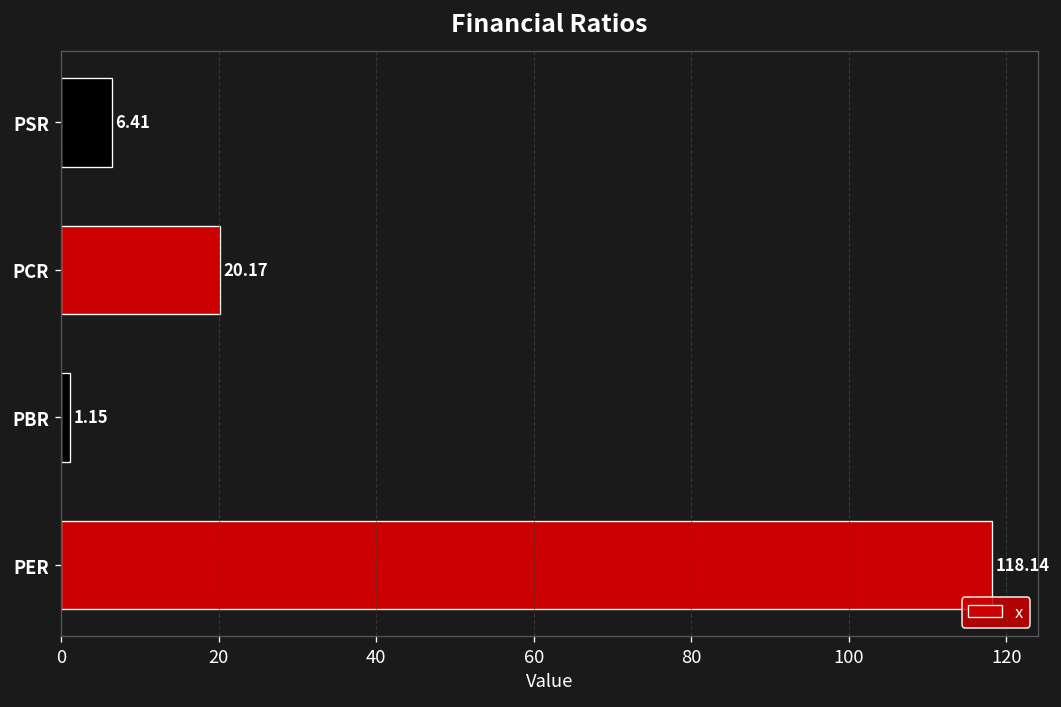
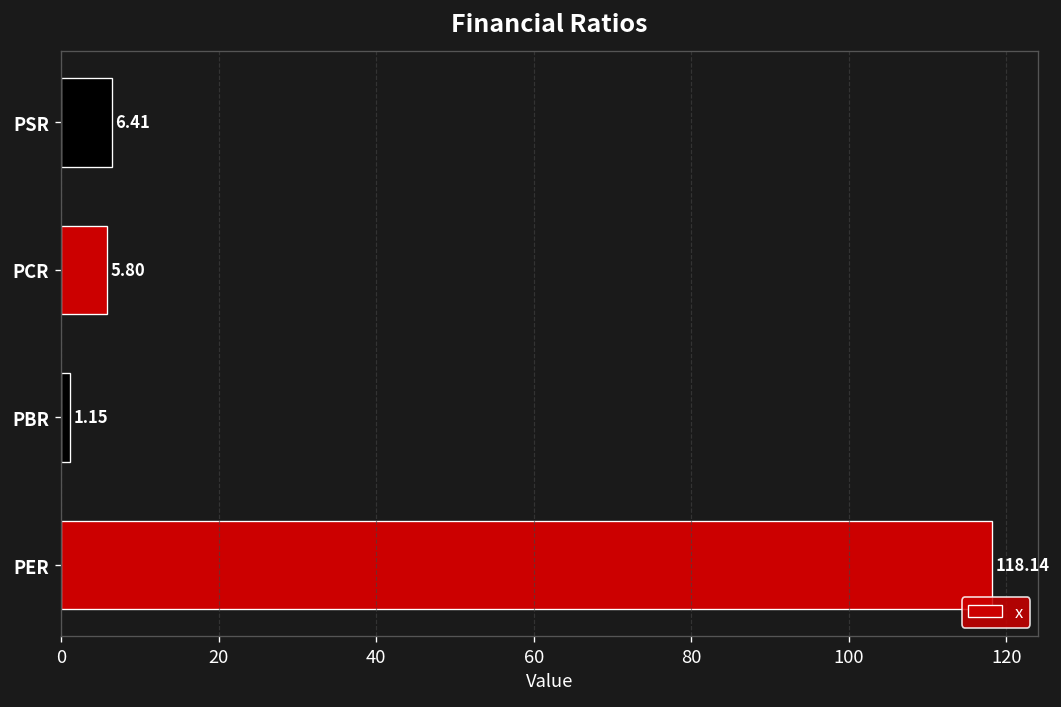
  {
    "PSR": 6.41,
-   "PCR": 20.17,
+   "PCR": 5.80,
    "PBR": 1.15,
    "PER": 118.14
  }
